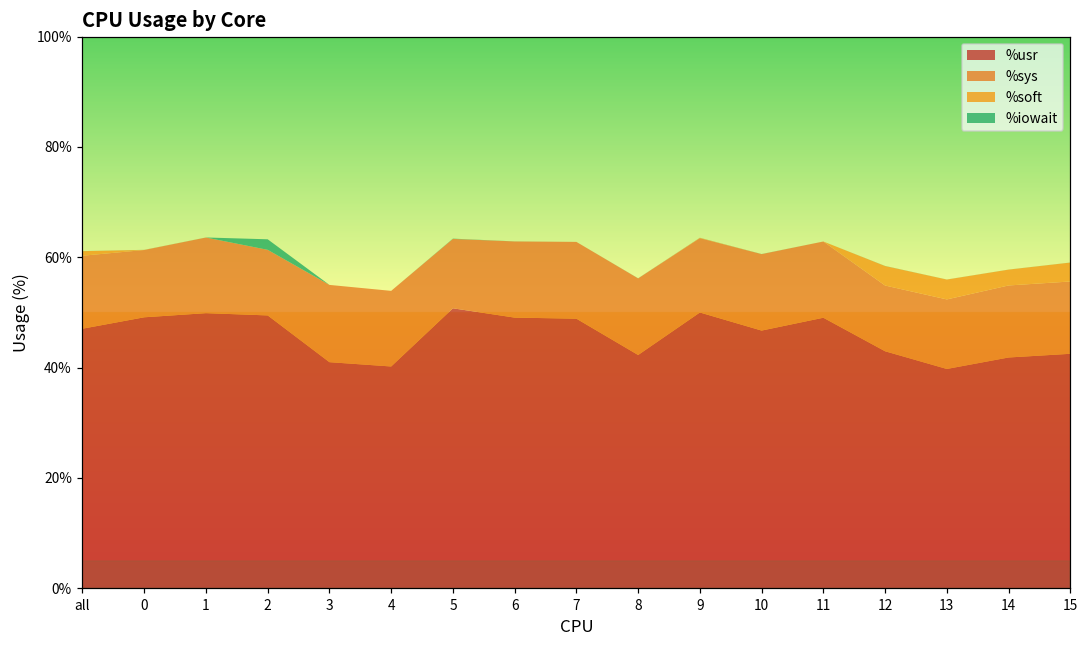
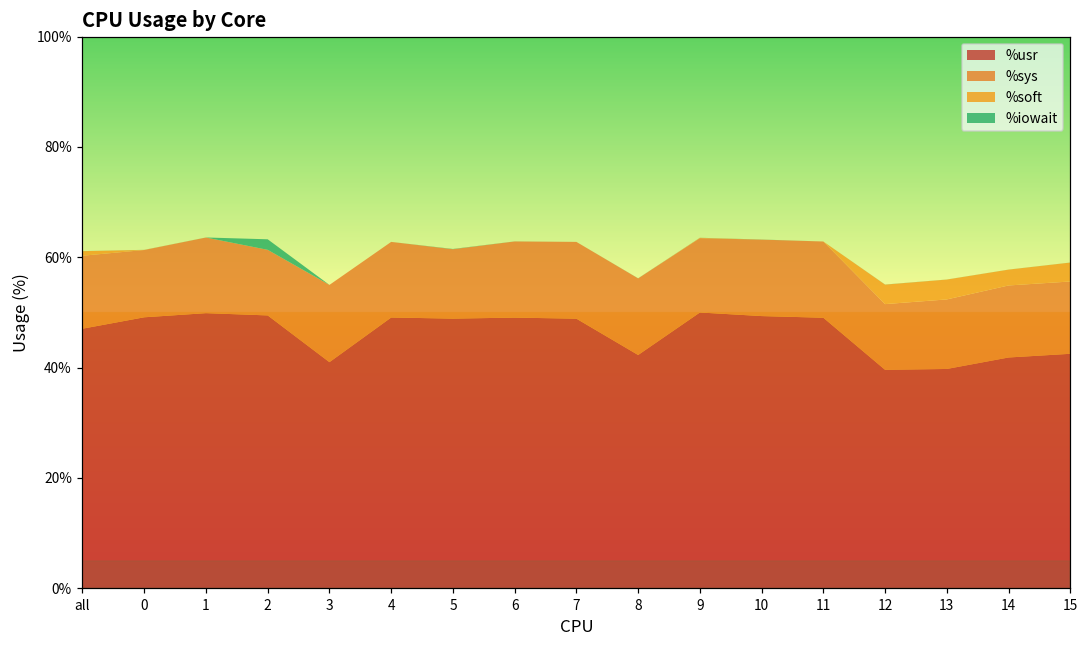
  {
    "%usr": {
      "all": "47%",
      "0": "49%",
      "1": "50%",
      "2": "49%",
      "3": "41%",
-     "4": "40%",
-     "5": "51%",
+     "4": "49%",
+     "5": "49%",
      "6": "49%",
      "7": "49%",
      "8": "42%",
      "9": "50%",
-     "10": "47%",
+     "10": "49%",
      "11": "49%",
-     "12": "43%",
+     "12": "40%",
      "13": "40%",
      "14": "42%",
      "15": "43%"
    },
    "%iowait": {
      "2": "2%"
    }
  }
